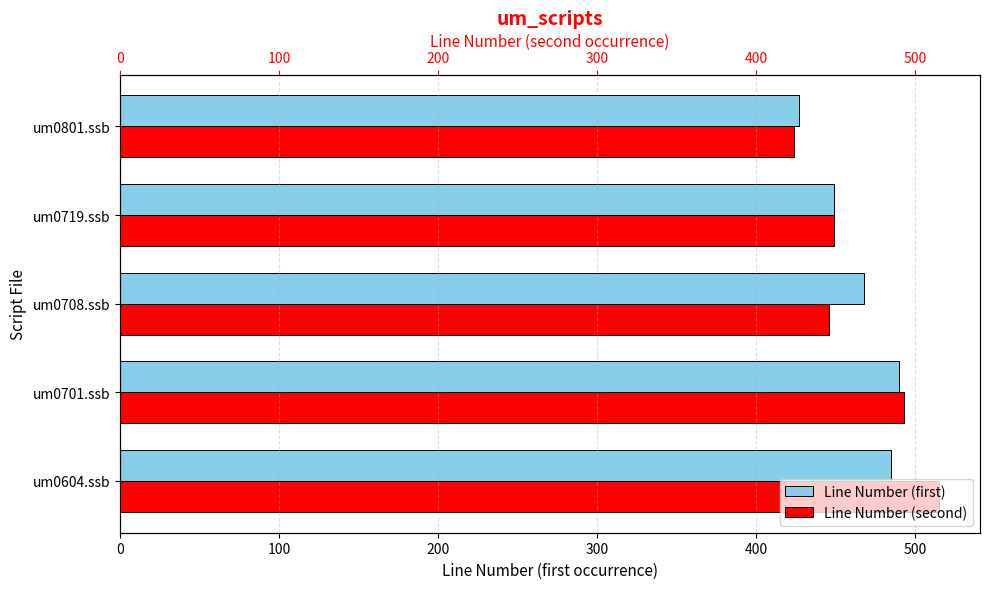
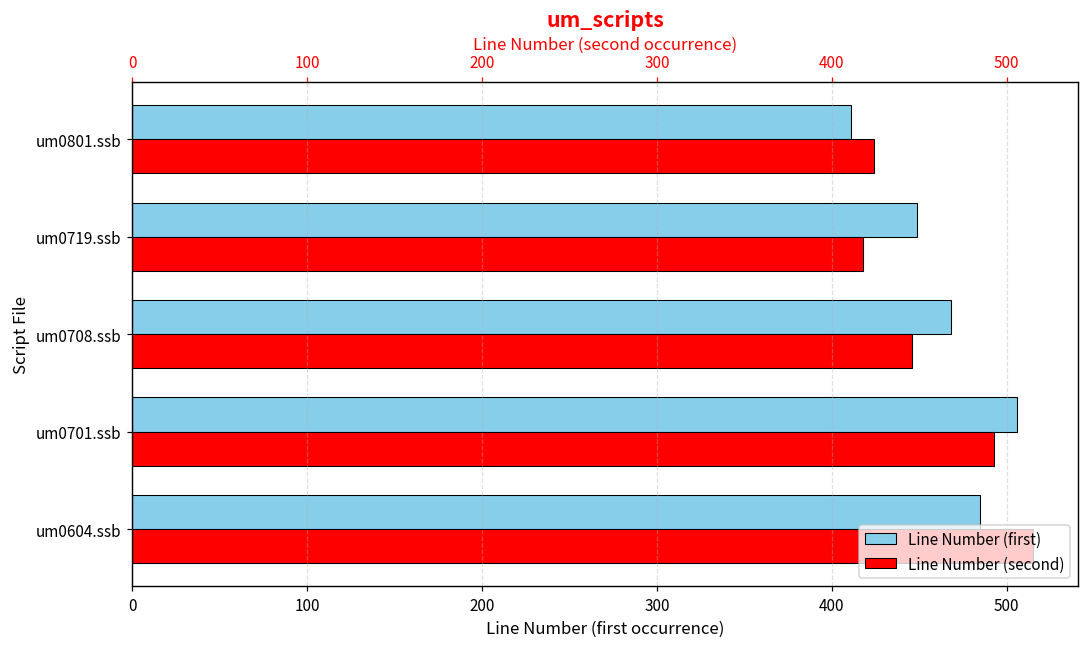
  {
    "Line Number (first)": {
-     "um0801.ssb": 427,
+     "um0801.ssb": 411,
      "um0719.ssb": 449,
      "um0708.ssb": 468,
-     "um0701.ssb": 490,
+     "um0701.ssb": 506,
      "um0604.ssb": 485
    },
    "Line Number (second)": {
      "um0801.ssb": 424,
-     "um0719.ssb": 449,
+     "um0719.ssb": 418,
      "um0708.ssb": 446,
      "um0701.ssb": 493
    }
  }
